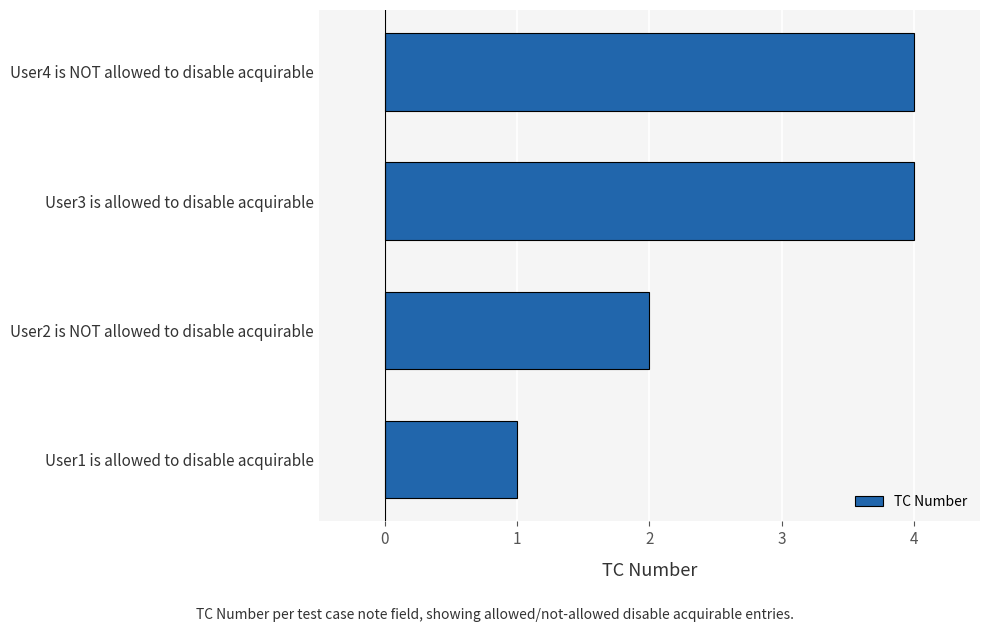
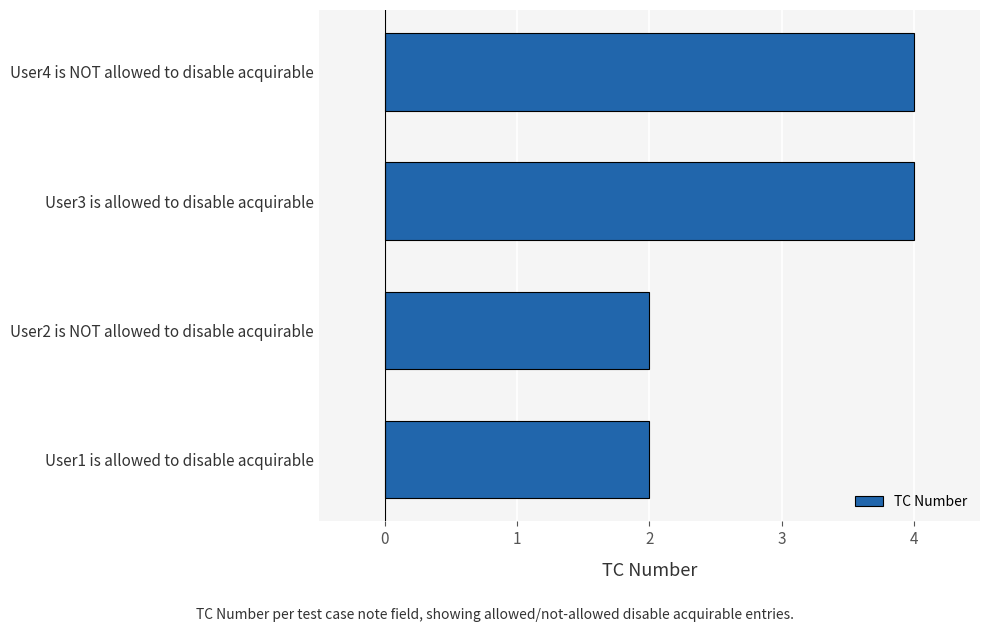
  {
    "User4 is NOT allowed to disable acquirable": 4,
    "User3 is allowed to disable acquirable": 4,
    "User2 is NOT allowed to disable acquirable": 2,
-   "User1 is allowed to disable acquirable": 1
+   "User1 is allowed to disable acquirable": 2
  }
